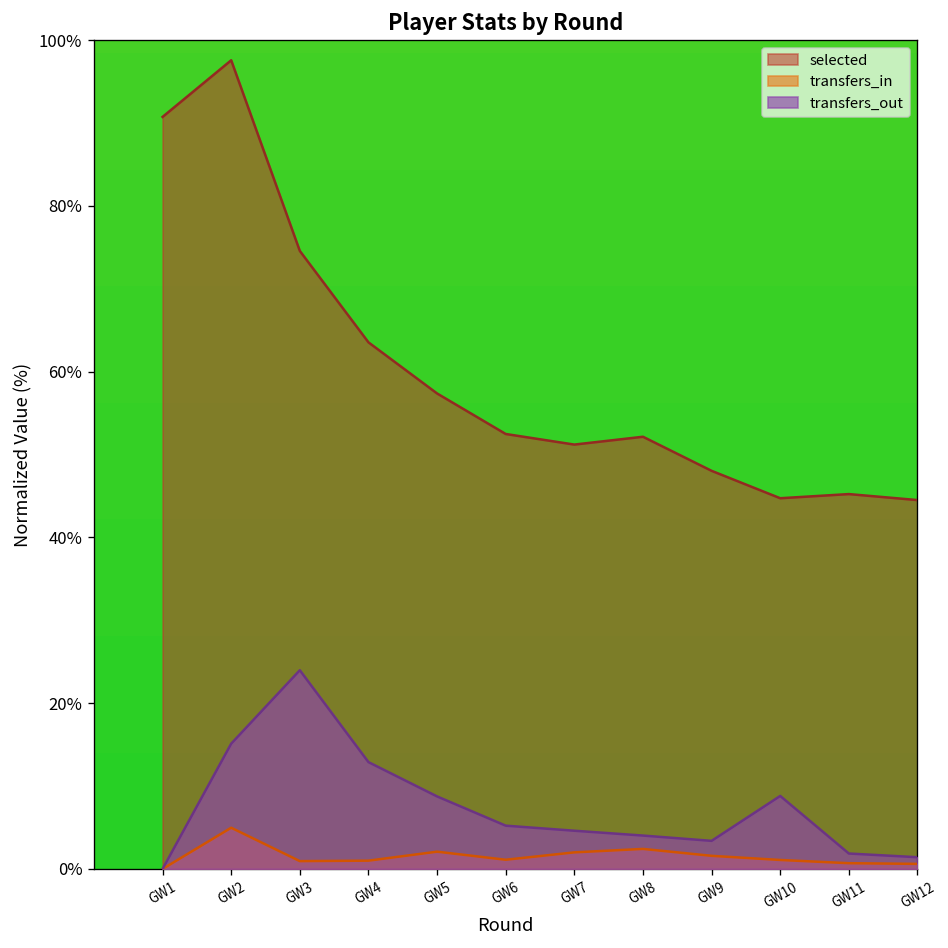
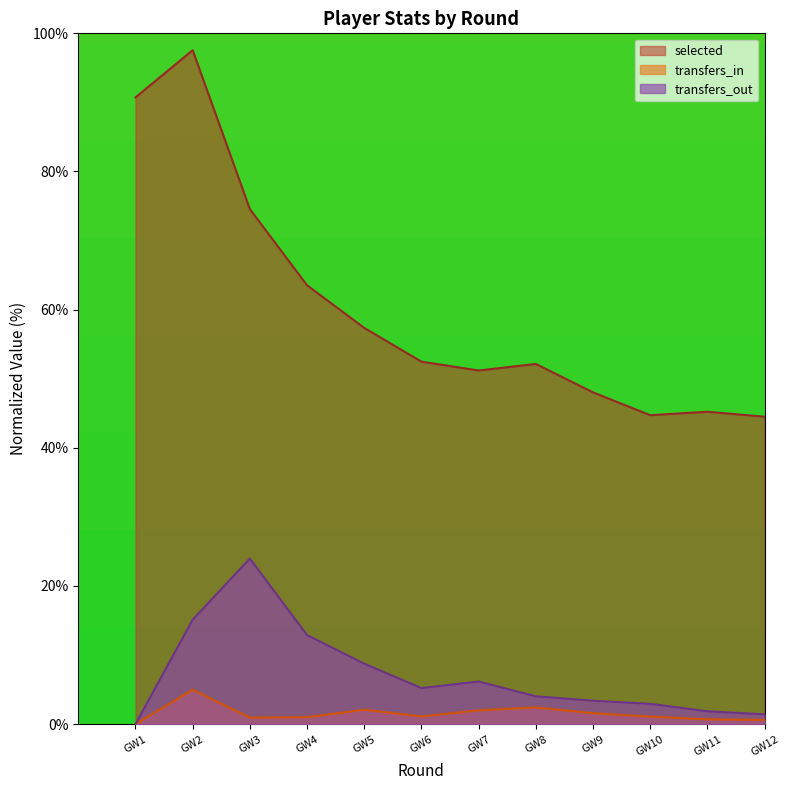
  {
    "selected": {
      "GW1": "91%",
      "GW2": "98%",
      "GW3": "75%",
      "GW4": "64%",
      "GW5": "57%",
      "GW6": "52%",
      "GW7": "51%",
      "GW8": "52%",
      "GW9": "48%",
      "GW10": "45%",
      "GW11": "45%",
      "GW12": "45%"
    },
    "transfers_in": {
      "GW2": "5%",
      "GW3": "1%",
      "GW4": "1%",
      "GW5": "2%",
      "GW6": "1%",
      "GW7": "2%",
      "GW8": "2%",
      "GW9": "2%",
      "GW10": "1%",
      "GW11": "1%",
      "GW12": "1%"
    },
    "transfers_out": {
      "GW2": "15%",
      "GW3": "24%",
      "GW4": "13%",
      "GW5": "9%",
      "GW6": "5%",
-     "GW7": "5%",
+     "GW7": "6%",
      "GW8": "4%",
      "GW9": "3%",
-     "GW10": "9%",
+     "GW10": "3%",
      "GW11": "2%",
      "GW12": "1%"
    }
  }
